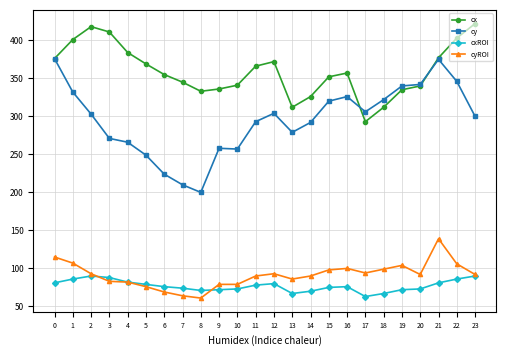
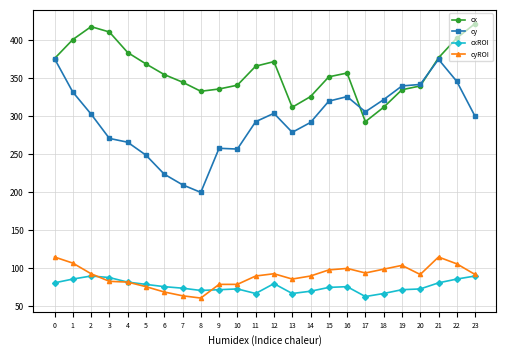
  {
    "cx": {
      "1": 400,
      "2": 420,
      "3": 410,
      "4": 380,
      "5": 370,
      "6": 360,
      "7": 350,
      "8": 330,
      "9": 340,
      "10": 340,
      "11": 370,
      "12": 370,
      "13": 310,
      "14": 330,
      "15": 350,
      "16": 360,
      "17": 290,
      "18": 310,
      "19": 340
    },
    "cy": {
      "1": 330,
      "2": 300,
      "3": 270,
      "4": 270,
      "5": 250,
      "6": 220,
      "7": 210,
      "8": 200,
      "9": 260,
      "10": 260,
      "11": 290,
      "12": 300,
      "13": 280,
      "14": 290,
      "15": 320,
      "16": 330,
      "17": 310,
      "18": 320,
      "19": 340,
      "22": 350,
      "23": 300
    },
    "cxROI": {
      "0": 80,
      "1": 90,
      "3": 90,
      "6": 80,
      "7": 70,
      "8": 70,
      "9": 70,
      "10": 70,
-     "11": 80,
+     "11": 70,
      "12": 80,
      "13": 70,
      "14": 70,
      "15": 80,
      "16": 80,
      "17": 60,
      "18": 70,
      "19": 70,
      "20": 70,
      "21": 80,
      "22": 90
    },
    "cyROI": {
      "0": 120,
      "1": 110,
      "3": 80,
      "6": 70,
      "7": 60,
      "8": 60,
      "9": 80,
      "10": 80,
      "11": 90,
      "12": 90,
      "13": 90,
      "14": 90,
      "15": 100,
      "16": 100,
      "17": 90,
      "18": 100,
      "19": 100,
      "20": 90,
-     "21": 140,
+     "21": 120,
      "22": 110
    }
  }
